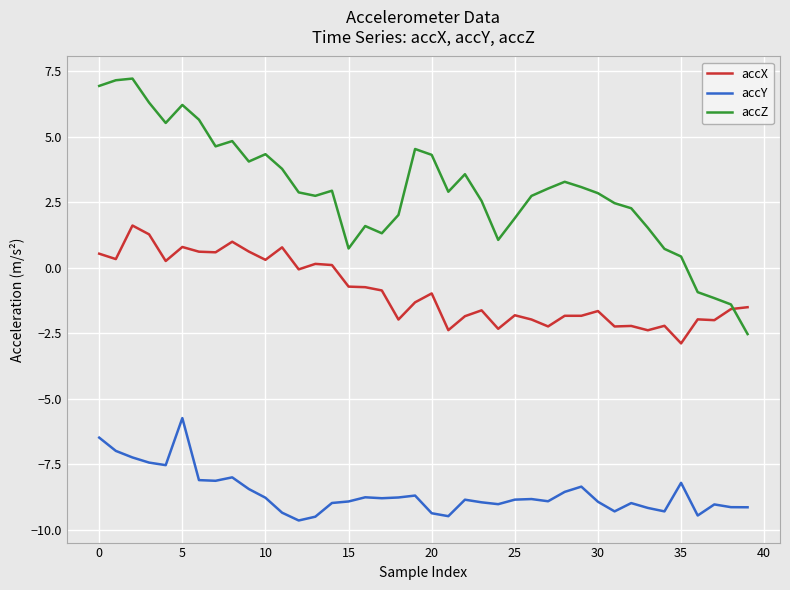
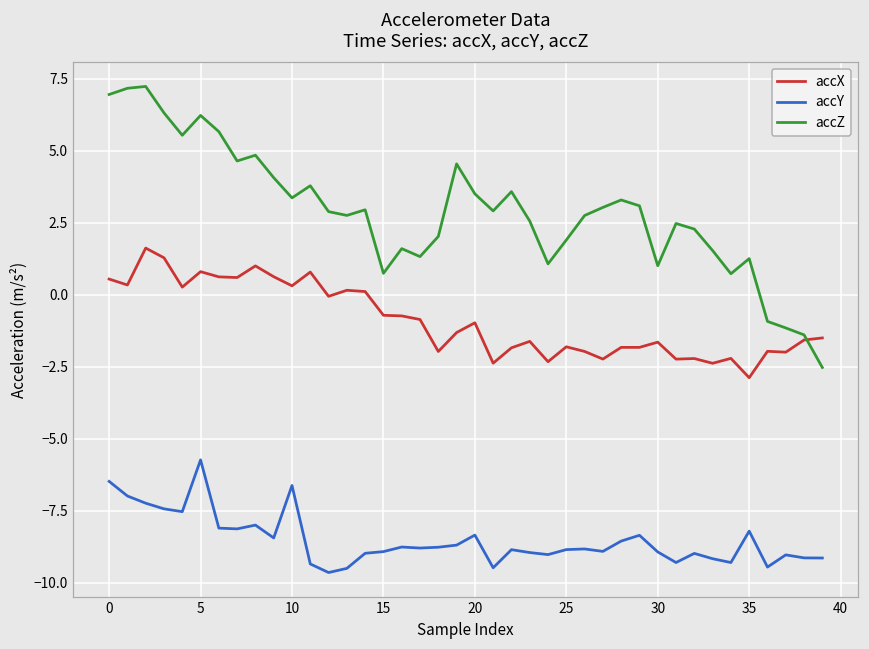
  {
    "accX": {
      "0": 0.5,
      "5": 0.8,
      "10": 0.3,
      "15": -0.7,
      "20": -1.0,
      "25": -1.8,
      "30": -1.6,
      "35": -2.9
    },
    "accY": {
      "0": -6.5,
      "5": -5.7,
-     "10": -8.8,
+     "10": -6.6,
      "15": -8.9,
-     "20": -9.4,
+     "20": -8.3,
      "25": -8.8,
      "30": -8.9,
      "35": -8.2
    },
    "accZ": {
      "0": 6.9,
      "5": 6.2,
-     "10": 4.3,
+     "10": 3.4,
      "15": 0.7,
-     "20": 4.3,
+     "20": 3.5,
      "25": 1.9,
-     "30": 2.9,
-     "35": 0.4
+     "30": 1.0,
+     "35": 1.3
    }
  }
